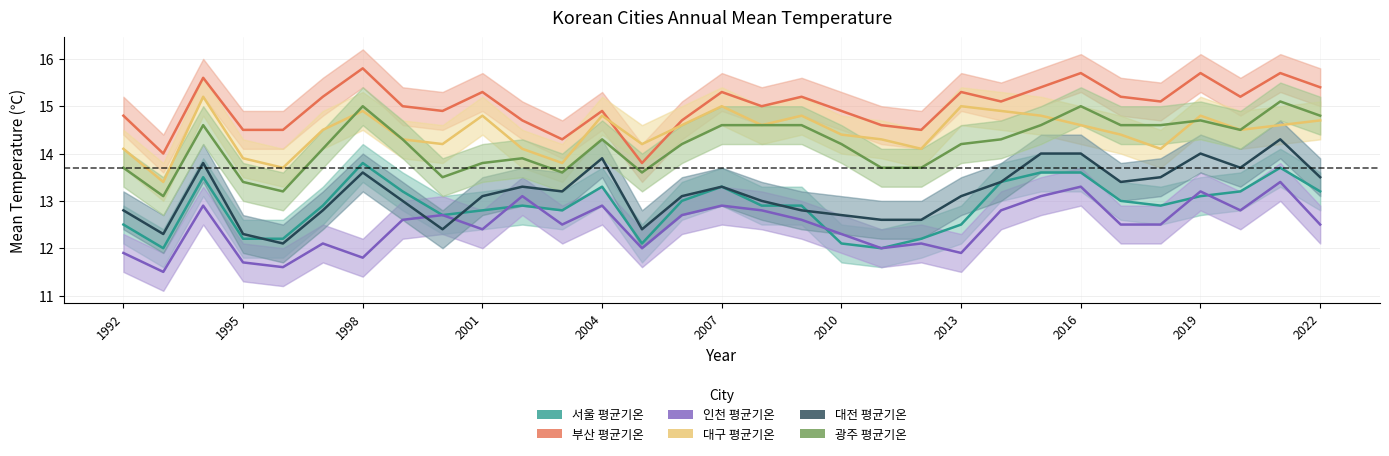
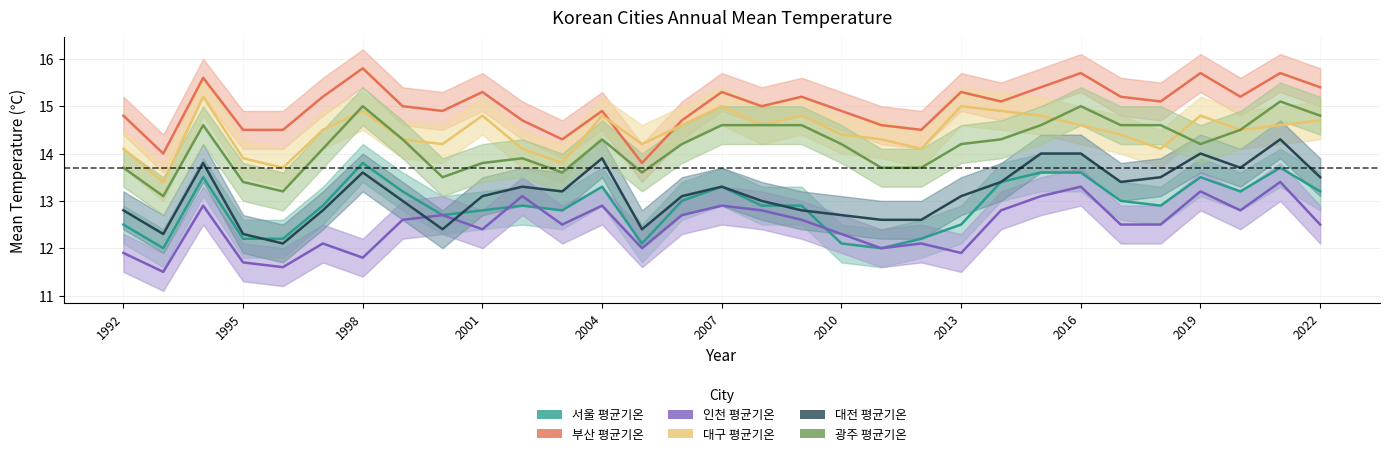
  {
    "서울 평균기온": {
      "1992": 12.5,
      "1995": 12.2,
      "1998": 13.8,
      "2010": 12.1,
      "2013": 12.5,
      "2016": 13.6,
-     "2019": 13.1,
+     "2019": 13.5,
      "2022": 13.2
    },
    "부산 평균기온": {
      "1992": 14.8,
      "1995": 14.5,
      "1998": 15.8,
      "2001": 15.3,
      "2004": 14.9,
      "2007": 15.3,
      "2010": 14.9,
      "2013": 15.3,
      "2016": 15.7,
      "2019": 15.7,
      "2022": 15.4
    },
    "인천 평균기온": {
      "1992": 11.9,
      "1995": 11.7,
      "1998": 11.8,
      "2001": 12.4,
      "2004": 12.9,
      "2007": 12.9,
      "2010": 12.3,
      "2013": 11.9,
      "2016": 13.3,
      "2019": 13.2,
      "2022": 12.5
    },
    "대구 평균기온": {
      "1995": 13.9,
      "1998": 14.9,
      "2001": 14.8,
      "2004": 14.8,
      "2010": 14.4,
      "2013": 15.0,
      "2016": 14.6,
      "2019": 14.8,
      "2022": 14.7
    },
    "대전 평균기온": {
      "1992": 12.8,
      "1995": 12.3,
      "1998": 13.6,
      "2001": 13.1,
      "2004": 13.9,
      "2013": 13.1,
      "2019": 14.0,
      "2022": 13.5
    },
    "광주 평균기온": {
      "1992": 13.7,
      "1995": 13.4,
      "1998": 15.0,
      "2001": 13.8,
      "2007": 14.6,
      "2010": 14.2,
      "2013": 14.2,
-     "2019": 14.7,
+     "2019": 14.2,
      "2022": 14.8
    }
  }
